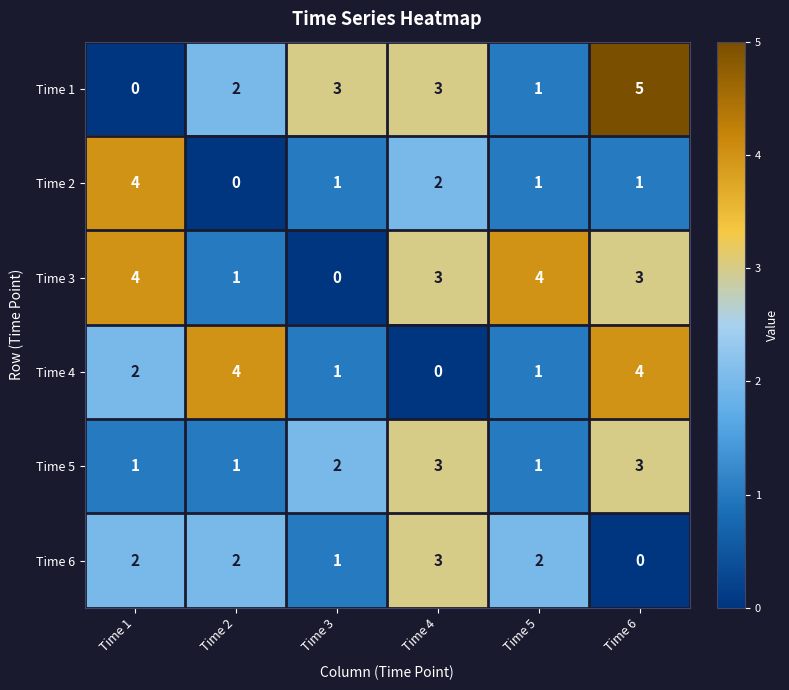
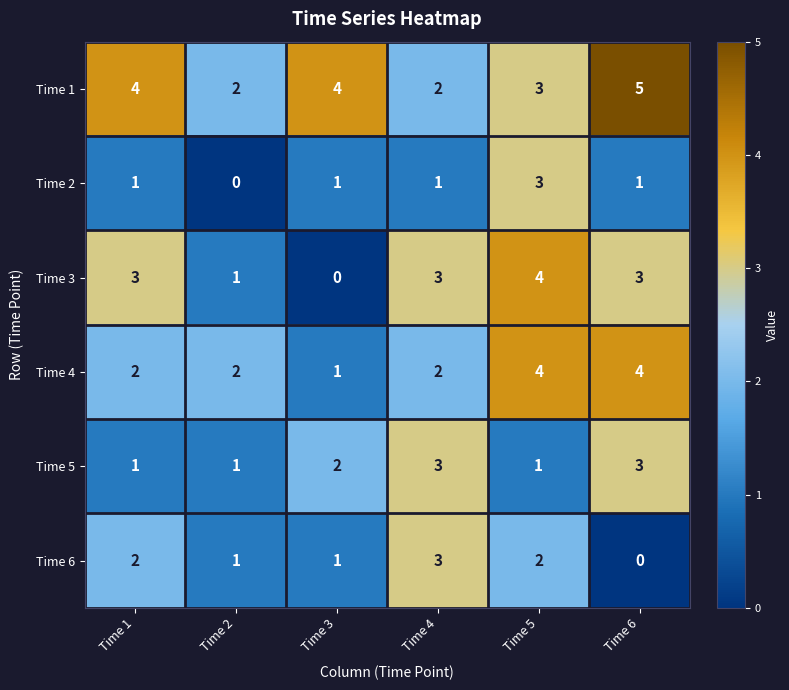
  {
    "Time 1": {
-     "Time 1": 0,
+     "Time 1": 4,
      "Time 2": 2,
-     "Time 3": 3,
-     "Time 4": 3,
-     "Time 5": 1,
+     "Time 3": 4,
+     "Time 4": 2,
+     "Time 5": 3,
      "Time 6": 5
    },
    "Time 2": {
-     "Time 1": 4,
+     "Time 1": 1,
      "Time 2": 0,
      "Time 3": 1,
-     "Time 4": 2,
-     "Time 5": 1,
+     "Time 4": 1,
+     "Time 5": 3,
      "Time 6": 1
    },
    "Time 3": {
-     "Time 1": 4,
+     "Time 1": 3,
      "Time 2": 1,
      "Time 3": 0,
      "Time 4": 3,
      "Time 5": 4,
      "Time 6": 3
    },
    "Time 4": {
      "Time 1": 2,
-     "Time 2": 4,
+     "Time 2": 2,
      "Time 3": 1,
-     "Time 4": 0,
-     "Time 5": 1,
+     "Time 4": 2,
+     "Time 5": 4,
      "Time 6": 4
    },
    "Time 5": {
      "Time 1": 1,
      "Time 2": 1,
      "Time 3": 2,
      "Time 4": 3,
      "Time 5": 1,
      "Time 6": 3
    },
    "Time 6": {
      "Time 1": 2,
-     "Time 2": 2,
+     "Time 2": 1,
      "Time 3": 1,
      "Time 4": 3,
      "Time 5": 2,
      "Time 6": 0
    }
  }
